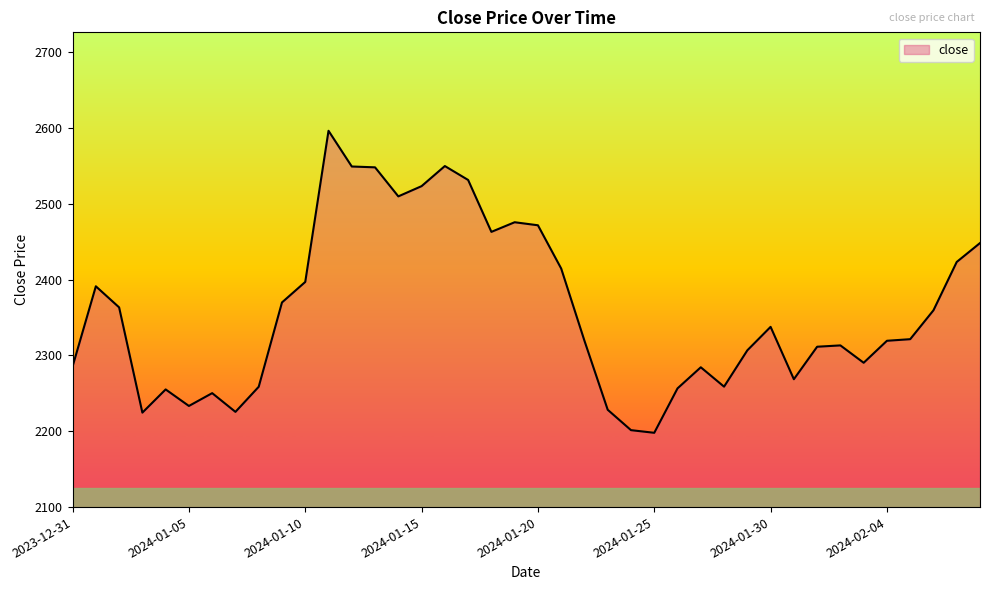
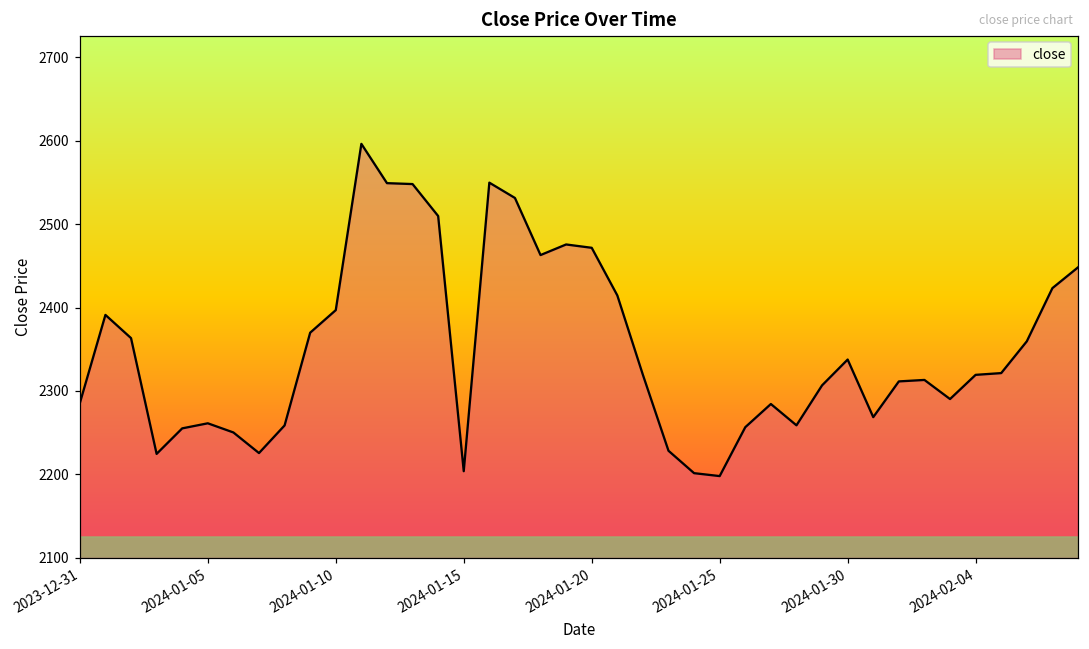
  {
    "2023-12-31": 2290,
-   "2024-01-05": 2230,
+   "2024-01-05": 2260,
    "2024-01-10": 2400,
-   "2024-01-15": 2520,
+   "2024-01-15": 2200,
    "2024-01-20": 2470,
    "2024-01-25": 2200,
    "2024-01-30": 2340,
    "2024-02-04": 2320
  }
